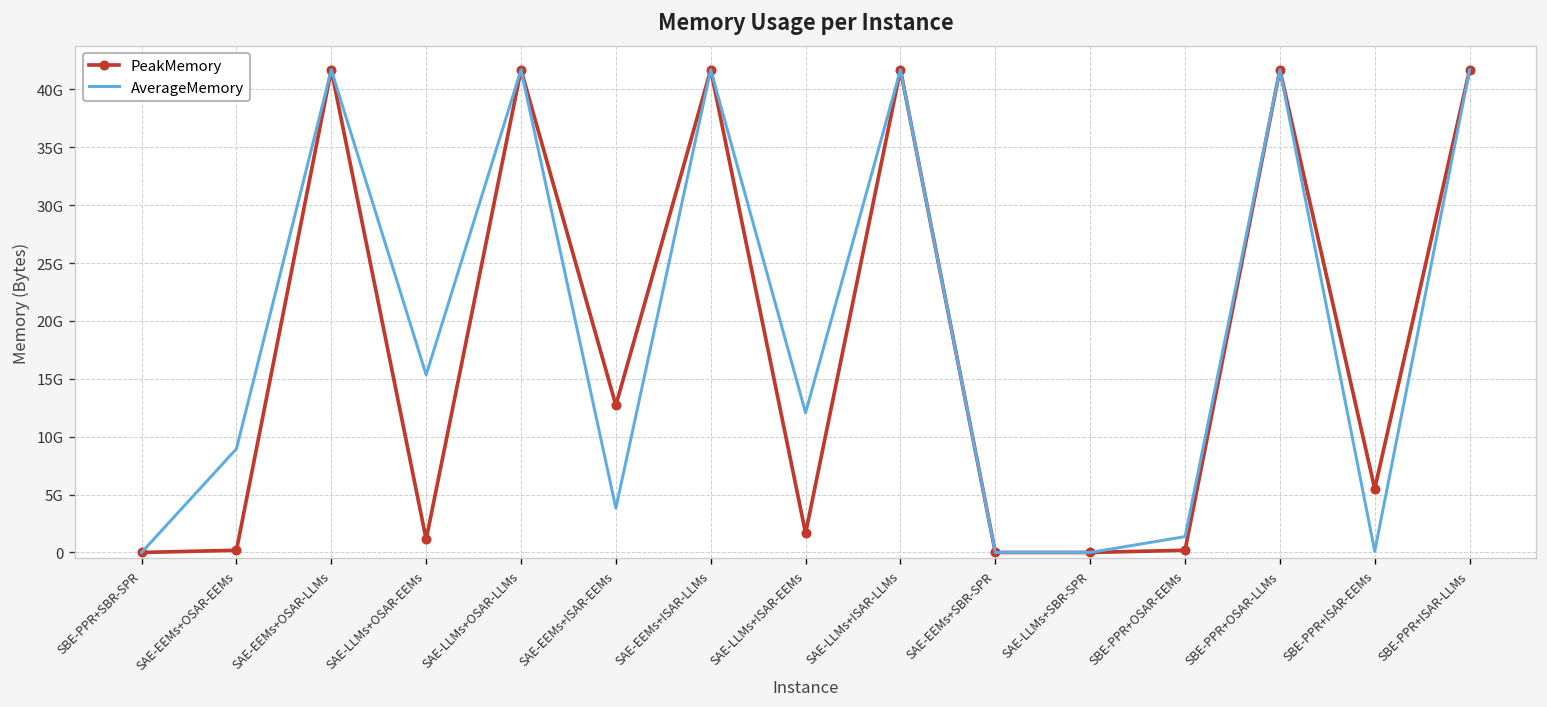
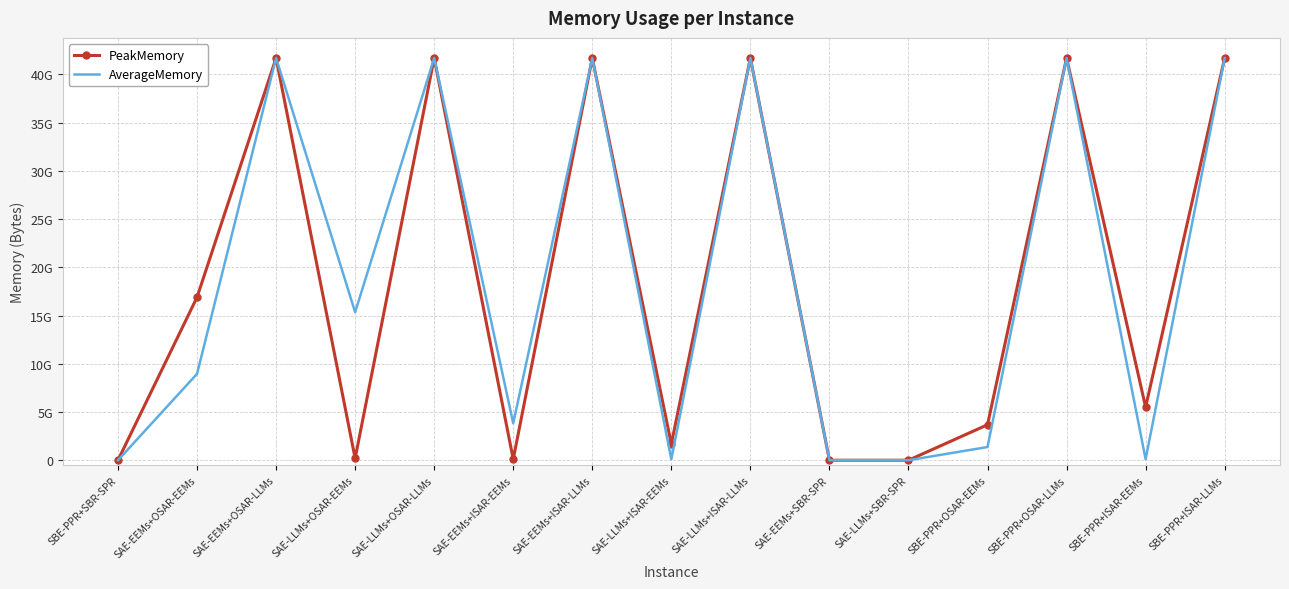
  {
    "PeakMemory": {
-     "SAE-EEMs+OSAR-EEMs": 0,
-     "SAE-LLMs+OSAR-EEMs": 1000000000,
-     "SAE-EEMs+ISAR-EEMs": 13000000000,
+     "SAE-EEMs+OSAR-EEMs": 17000000000,
+     "SAE-LLMs+OSAR-EEMs": 0,
+     "SAE-EEMs+ISAR-EEMs": 0,
      "SAE-LLMs+ISAR-EEMs": 2000000000,
-     "SBE-PPR+OSAR-EEMs": 0,
+     "SBE-PPR+OSAR-EEMs": 4000000000,
      "SBE-PPR+ISAR-EEMs": 6000000000
    },
    "AverageMemory": {
      "SAE-EEMs+OSAR-EEMs": 9000000000,
      "SAE-LLMs+OSAR-EEMs": 15000000000,
      "SAE-EEMs+ISAR-EEMs": 4000000000,
-     "SAE-LLMs+ISAR-EEMs": 12000000000,
+     "SAE-LLMs+ISAR-EEMs": 0,
      "SBE-PPR+OSAR-EEMs": 1000000000,
      "SBE-PPR+ISAR-EEMs": 0
    }
  }
